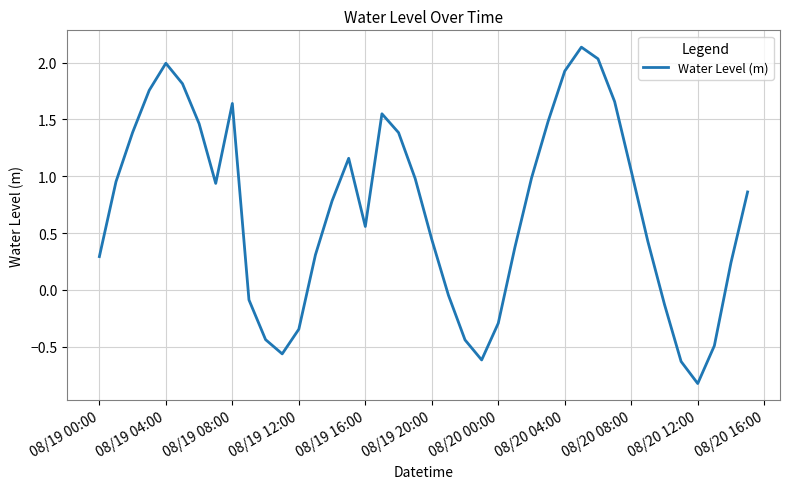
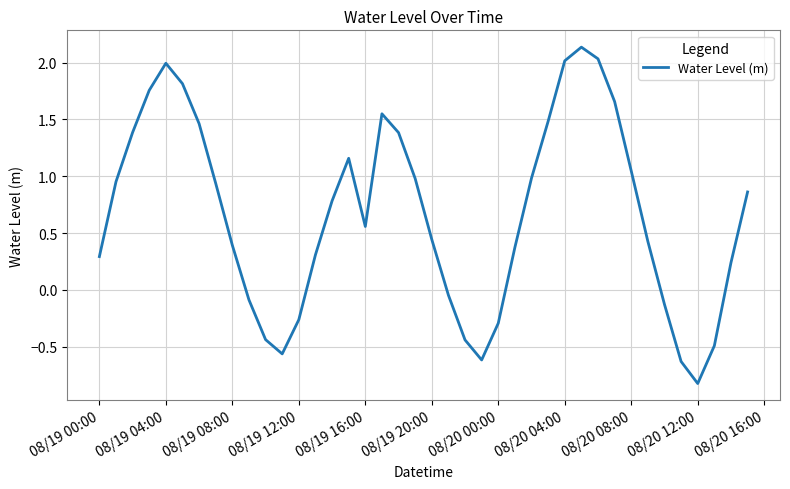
  {
    "08/19 00:00": 0.29,
    "08/19 04:00": 1.99,
-   "08/19 08:00": 1.64,
-   "08/19 12:00": -0.35,
+   "08/19 08:00": 0.39,
+   "08/19 12:00": -0.26,
    "08/19 16:00": 0.56,
    "08/19 20:00": 0.44,
    "08/20 00:00": -0.29,
-   "08/20 04:00": 1.93,
+   "08/20 04:00": 2.02,
    "08/20 08:00": 1.05,
    "08/20 12:00": -0.82
  }
